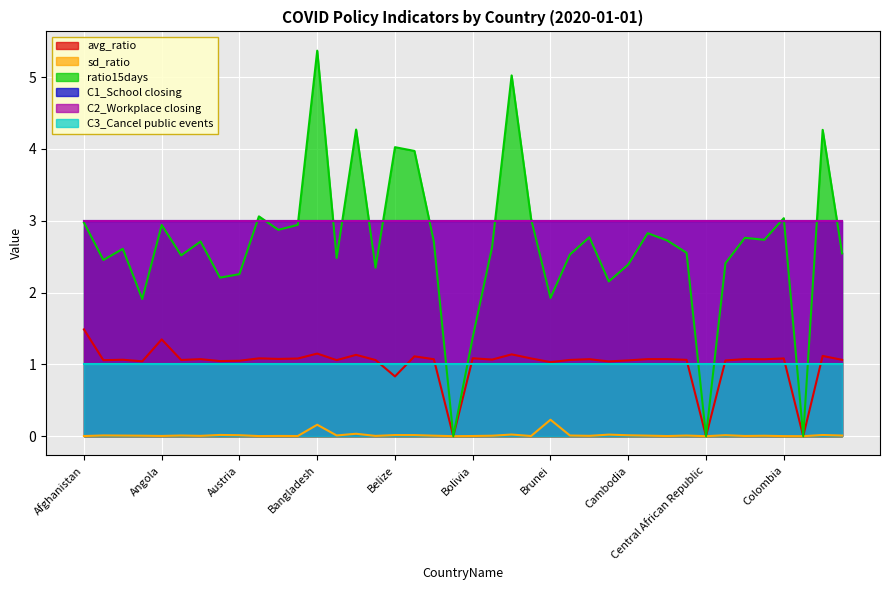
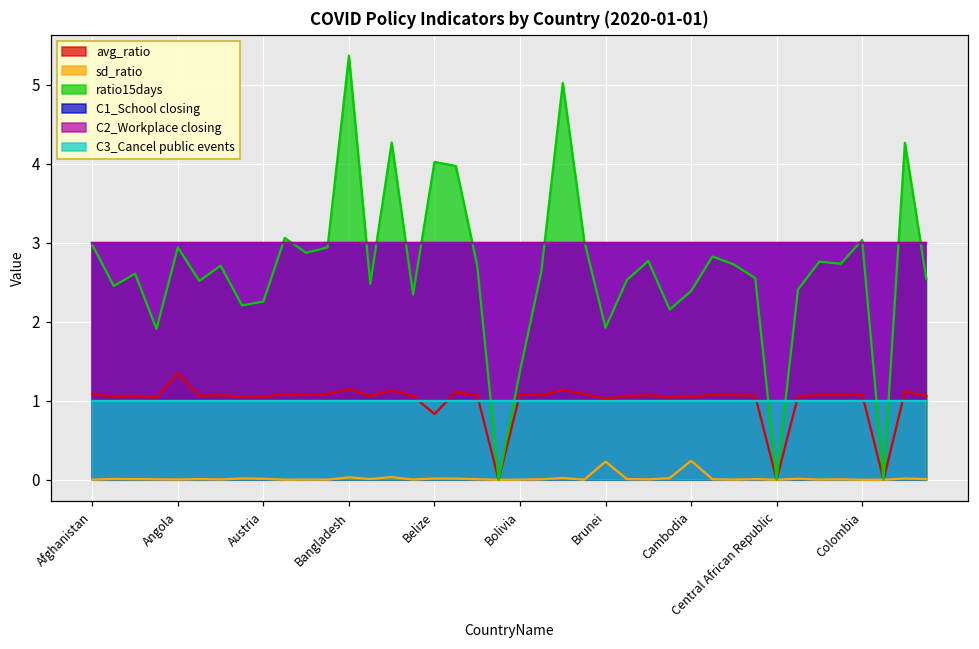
  {
    "avg_ratio": {
-     "Afghanistan": 1.5,
+     "Afghanistan": 1.1,
      "Angola": 1.3,
      "Austria": 1.1,
      "Bangladesh": 1.2,
      "Belize": 0.8,
      "Bolivia": 1.1,
      "Cambodia": 1.1,
      "Colombia": 1.1
    },
    "sd_ratio": {
      "Afghanistan": 0.0,
      "Angola": 0.0,
      "Austria": 0.0,
-     "Bangladesh": 0.2,
+     "Bangladesh": 0.0,
      "Belize": 0.0,
      "Bolivia": 0.0,
      "Brunei": 0.2,
-     "Cambodia": 0.0,
+     "Cambodia": 0.2,
      "Colombia": 0.0
    },
    "ratio15days": {
      "Angola": 2.9,
      "Austria": 2.3,
      "Bangladesh": 5.4,
      "Belize": 4.0,
      "Bolivia": 1.4,
      "Brunei": 1.9,
      "Cambodia": 2.4,
      "Colombia": 3.0
    },
    "C2_Workplace closing": {
      "Angola": 3.0,
      "Austria": 3.0,
      "Bangladesh": 3.0,
      "Belize": 3.0,
      "Bolivia": 3.0,
      "Brunei": 3.0,
      "Cambodia": 3.0,
      "Central African Republic": 3.0,
      "Colombia": 3.0
    },
    "C3_Cancel public events": {
      "Afghanistan": 1.0,
      "Angola": 1.0,
      "Austria": 1.0,
      "Bangladesh": 1.0,
      "Belize": 1.0,
      "Bolivia": 1.0,
      "Cambodia": 1.0,
      "Central African Republic": 1.0,
      "Colombia": 1.0
    }
  }
